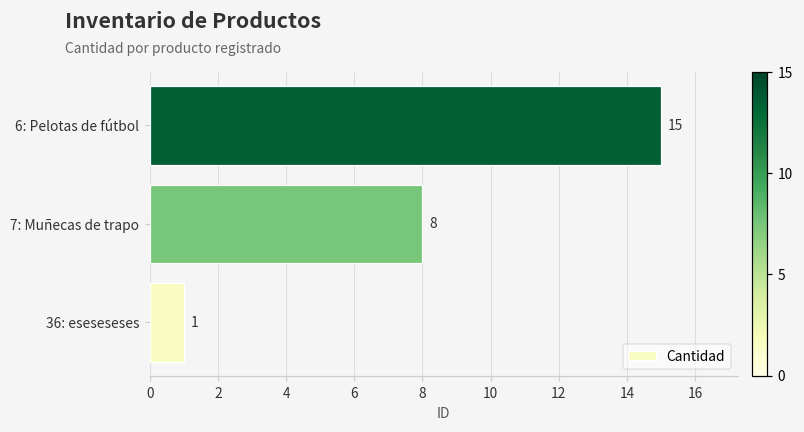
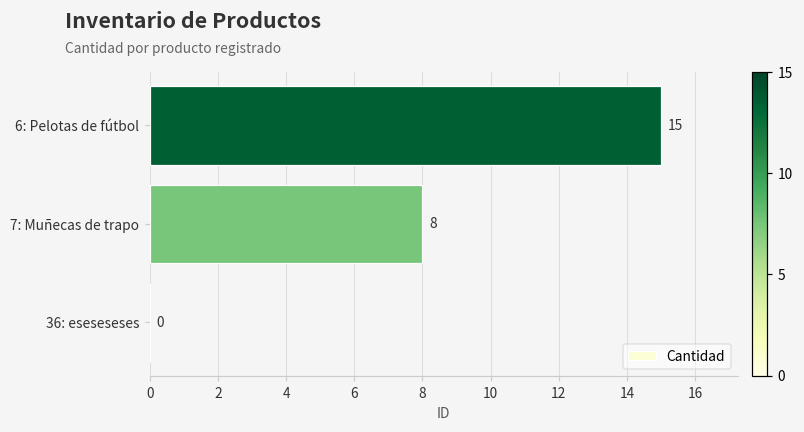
  {
    "6: Pelotas de fútbol": 15,
    "7: Muñecas de trapo": 8,
-   "36: eseseseses": 1
+   "36: eseseseses": 0
  }
